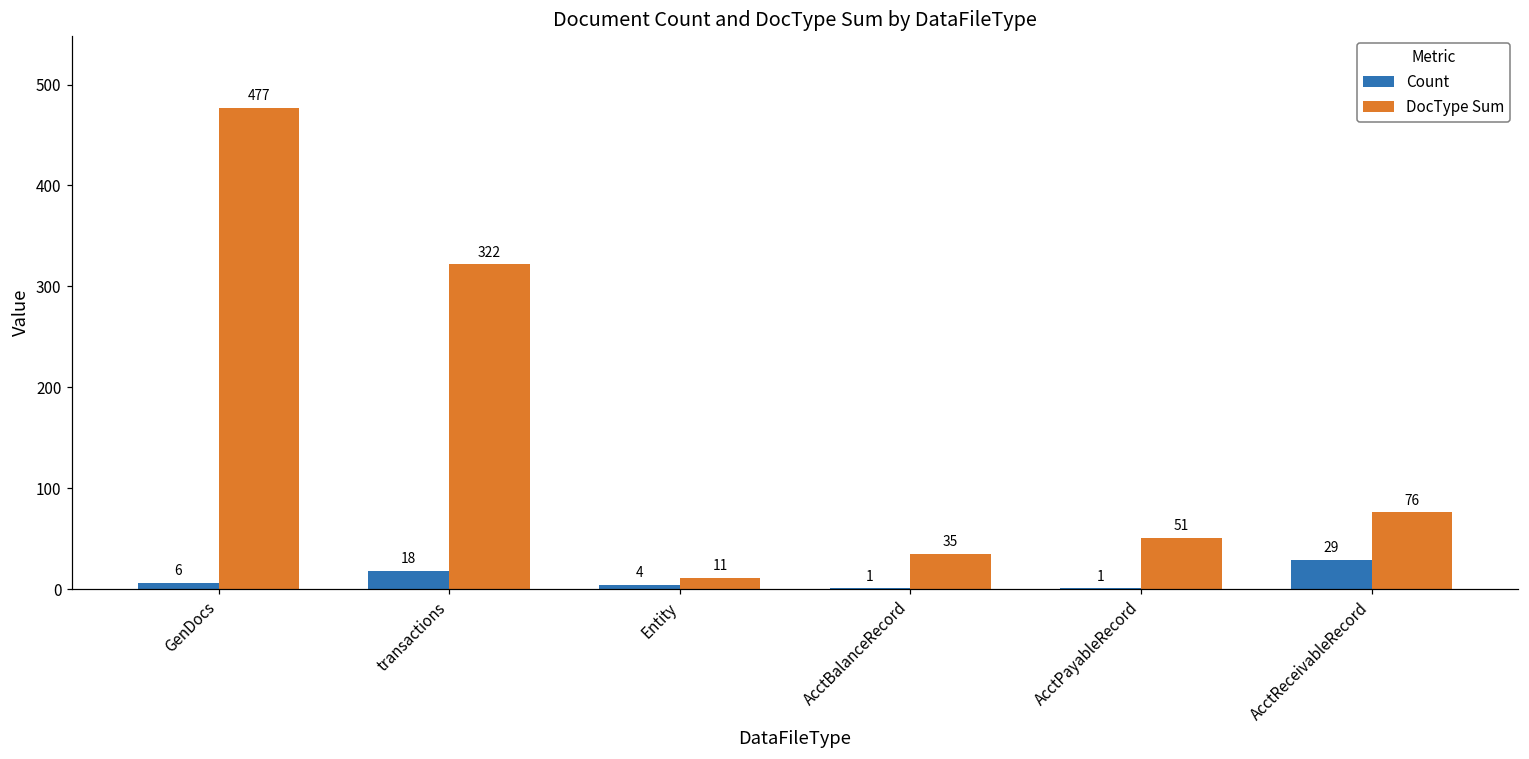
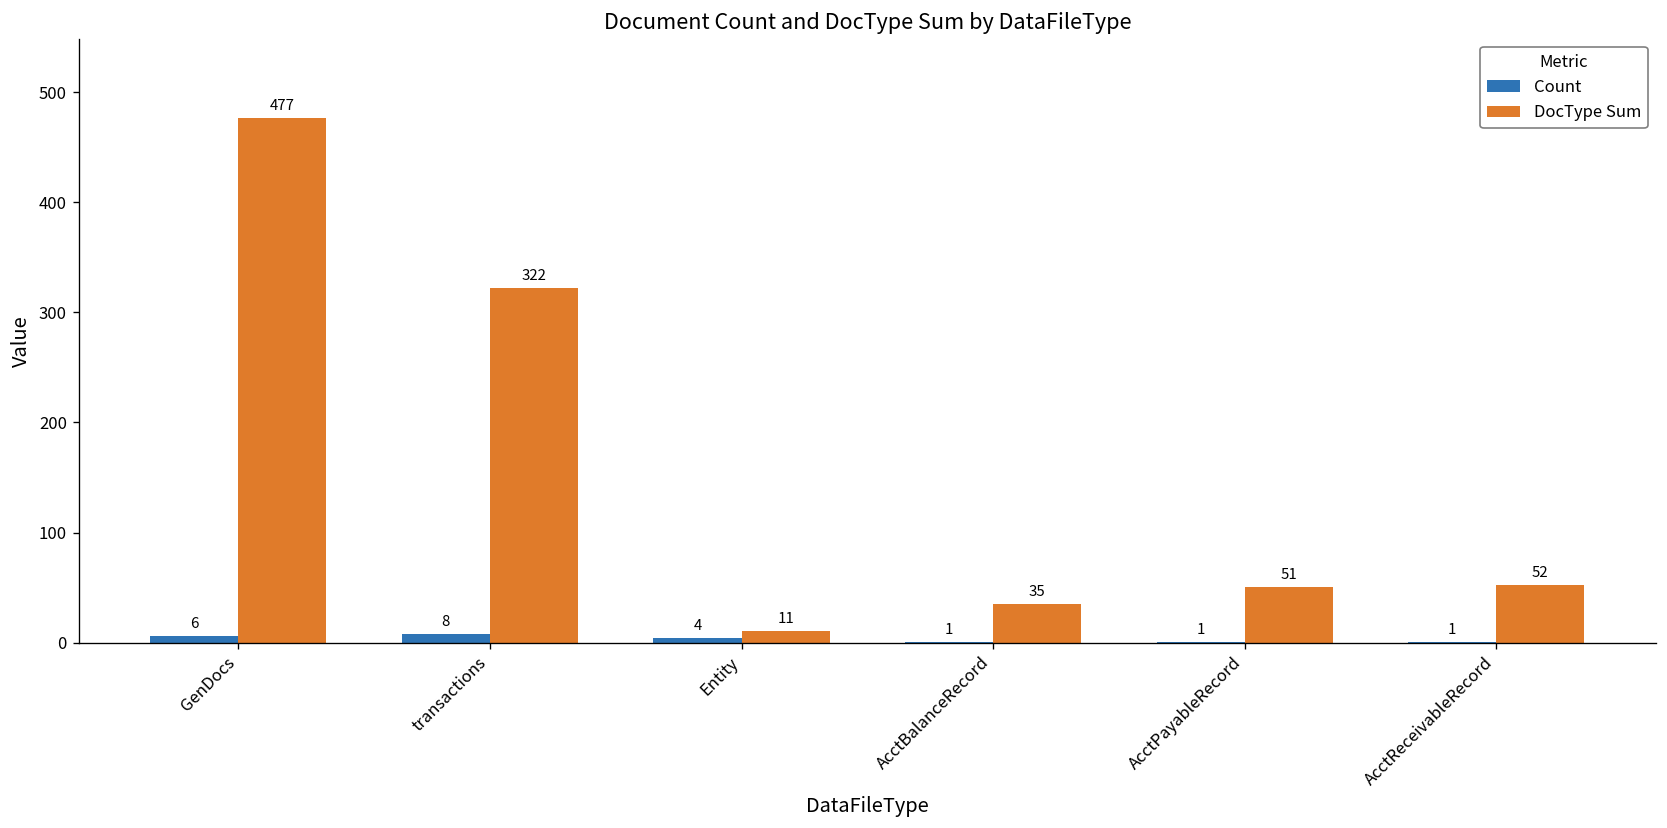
  {
    "Count": {
      "GenDocs": 6,
-     "transactions": 18,
+     "transactions": 8,
      "Entity": 4,
      "AcctBalanceRecord": 1,
      "AcctPayableRecord": 1,
-     "AcctReceivableRecord": 29
+     "AcctReceivableRecord": 1
    },
    "DocType Sum": {
      "GenDocs": 477,
      "transactions": 322,
      "Entity": 11,
      "AcctBalanceRecord": 35,
      "AcctPayableRecord": 51,
-     "AcctReceivableRecord": 76
+     "AcctReceivableRecord": 52
    }
  }
